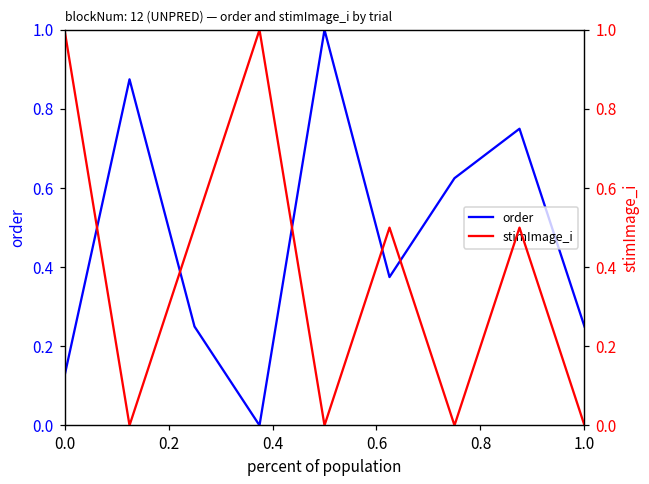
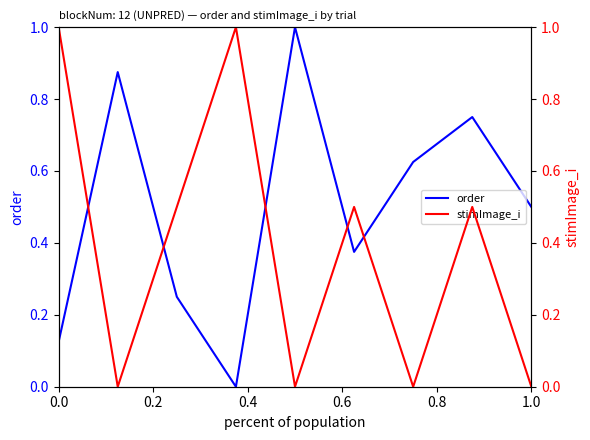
  {
    "order": {
      "0.0": 0.13,
-     "1.0": 0.25
+     "1.0": 0.50
    },
    "stimImage_i": {
      "0.0": 1.00,
      "1.0": 0.00
    }
  }
